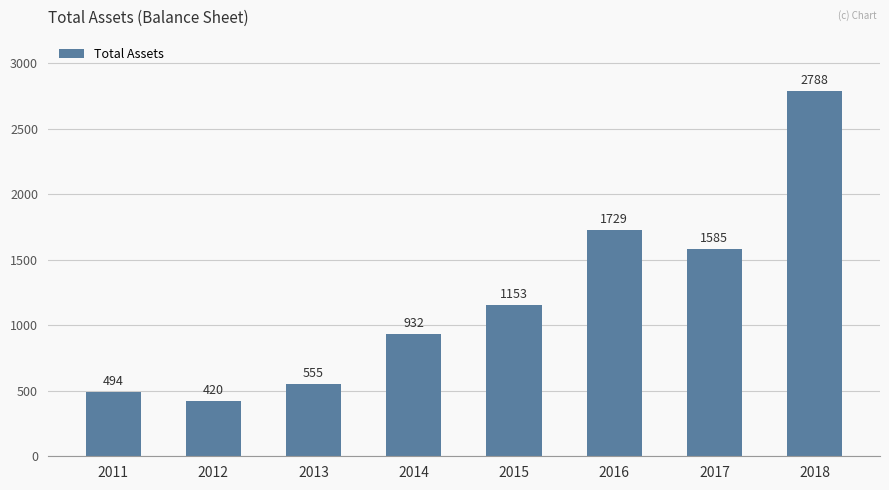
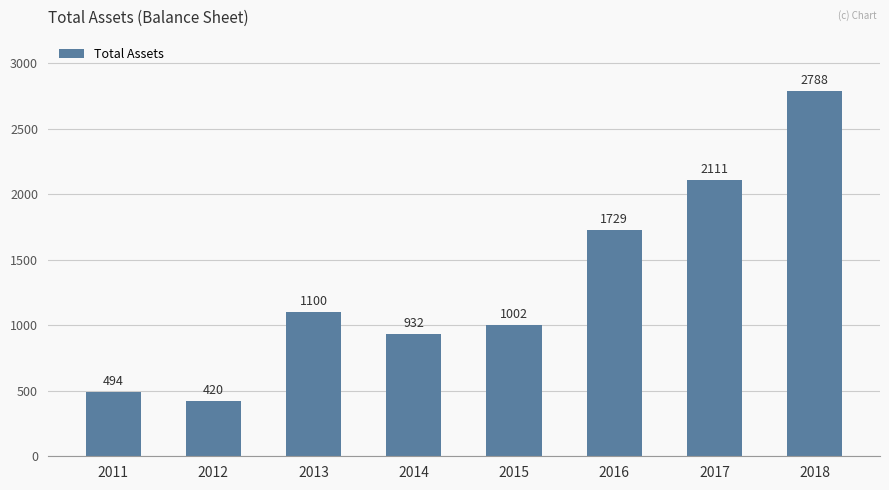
  {
    "2011": 494,
    "2012": 420,
-   "2013": 555,
+   "2013": 1100,
    "2014": 932,
-   "2015": 1153,
+   "2015": 1002,
    "2016": 1729,
-   "2017": 1585,
+   "2017": 2111,
    "2018": 2788
  }
